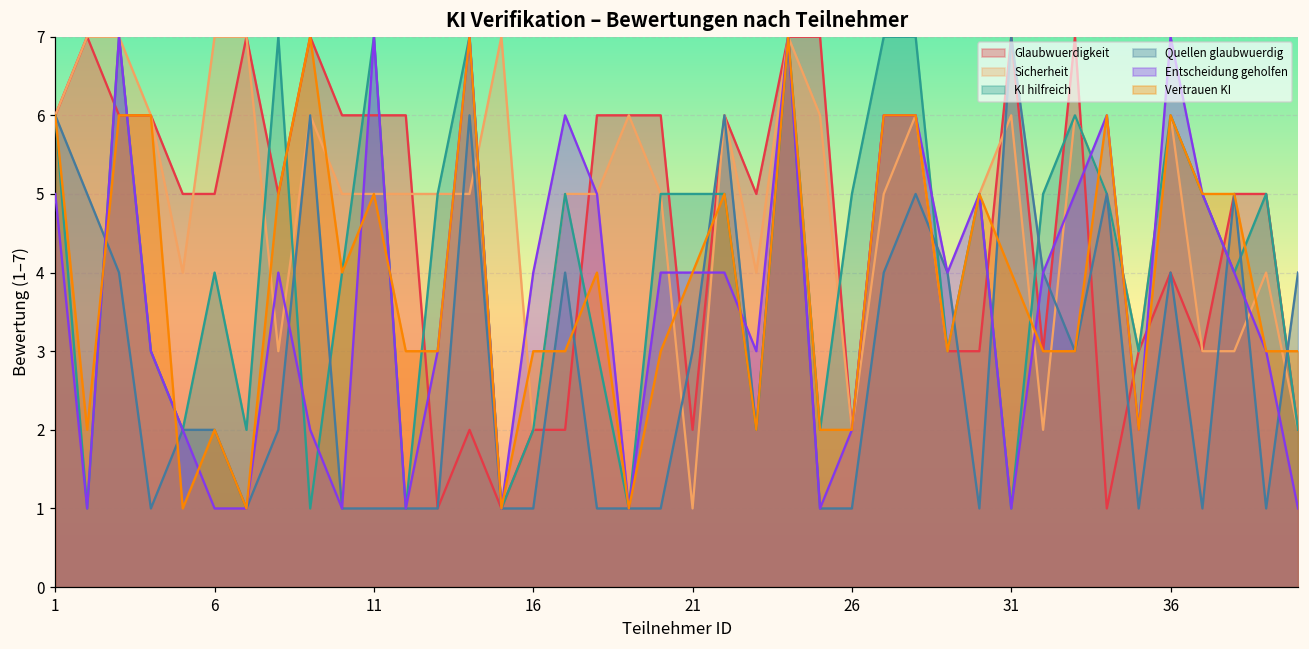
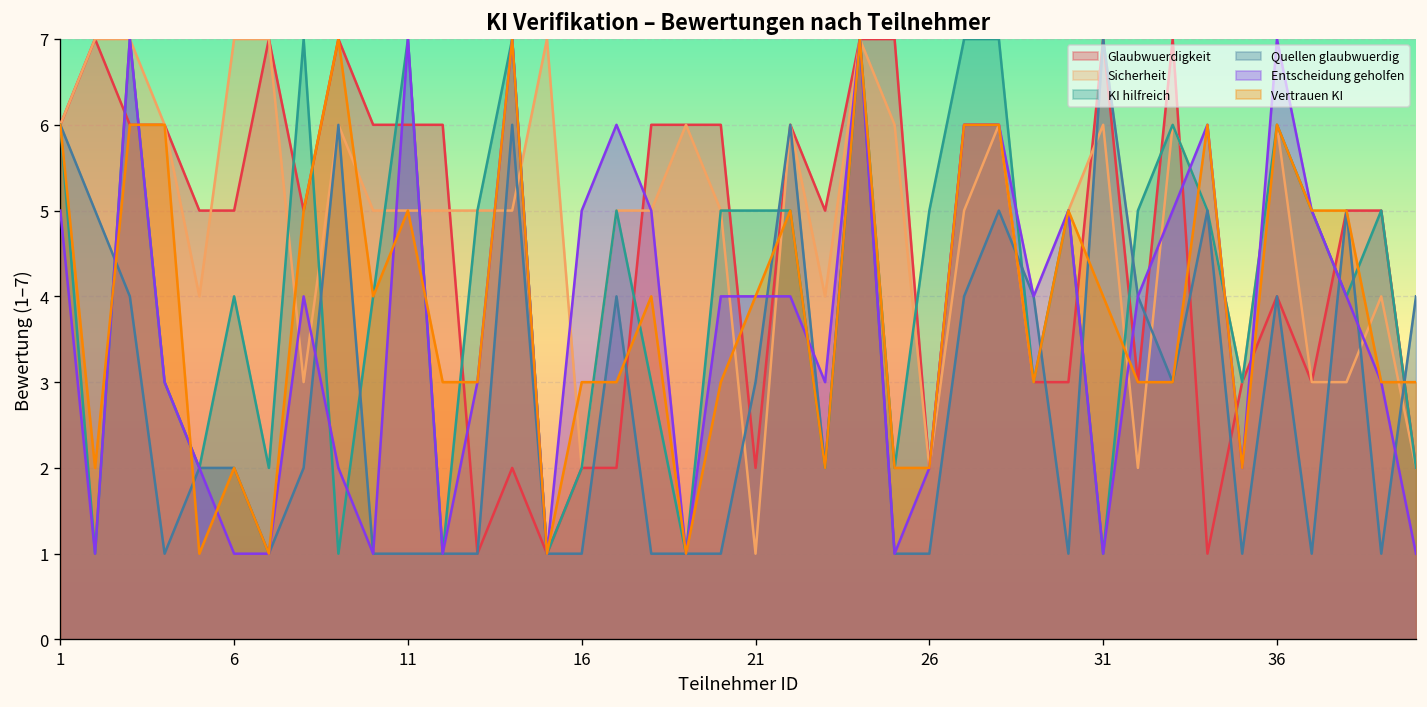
  {
    "Entscheidung geholfen": {
      "1": 5,
      "6": 1,
-     "16": 4,
+     "16": 5,
      "36": 7
    }
  }
